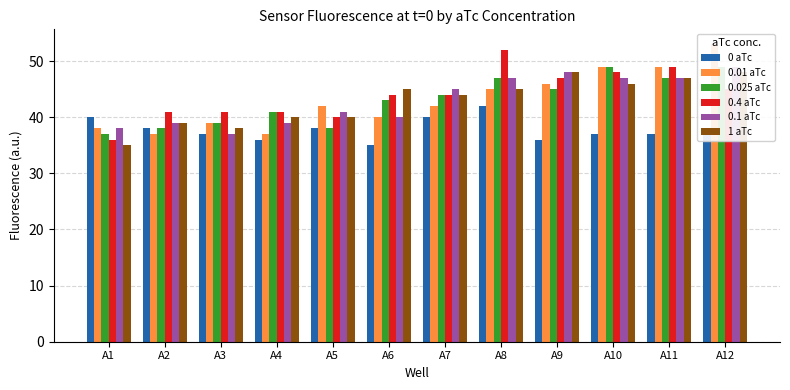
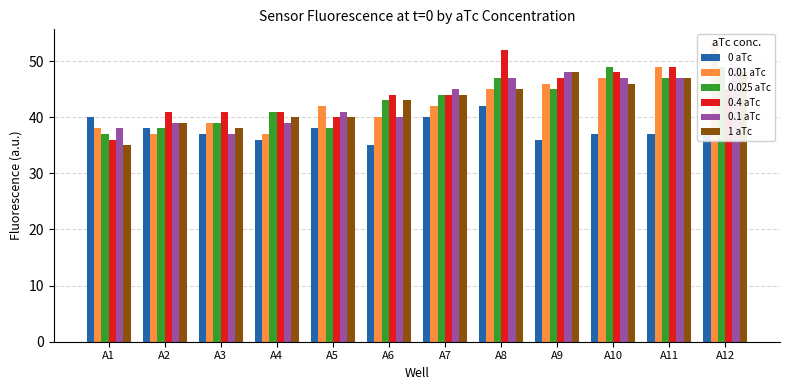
  {
    "0 aTc": {
      "A1": 40,
      "A2": 38,
      "A3": 37,
      "A4": 36,
      "A5": 38,
      "A6": 35,
      "A7": 40,
      "A8": 42,
      "A9": 36,
      "A10": 37,
      "A11": 37
    },
    "0.01 aTc": {
      "A1": 38,
      "A2": 37,
      "A3": 39,
      "A4": 37,
      "A5": 42,
      "A6": 40,
      "A7": 42,
      "A8": 45,
      "A9": 46,
-     "A10": 49,
+     "A10": 47,
      "A11": 49
    },
    "0.025 aTc": {
      "A1": 37,
      "A2": 38,
      "A3": 39,
      "A4": 41,
      "A5": 38,
      "A6": 43,
      "A7": 44,
      "A8": 47,
      "A9": 45,
      "A10": 49,
      "A11": 47
    },
    "0.4 aTc": {
      "A1": 36,
      "A2": 41,
      "A3": 41,
      "A4": 41,
      "A5": 40,
      "A6": 44,
      "A7": 44,
      "A8": 52,
      "A9": 47,
      "A10": 48,
      "A11": 49
    },
    "0.1 aTc": {
      "A1": 38,
      "A2": 39,
      "A3": 37,
      "A4": 39,
      "A5": 41,
      "A6": 40,
      "A7": 45,
      "A8": 47,
      "A9": 48,
      "A10": 47,
      "A11": 47
    },
    "1 aTc": {
      "A1": 35,
      "A2": 39,
      "A3": 38,
      "A4": 40,
      "A5": 40,
-     "A6": 45,
+     "A6": 43,
      "A7": 44,
      "A8": 45,
      "A9": 48,
      "A10": 46,
      "A11": 47
    }
  }
